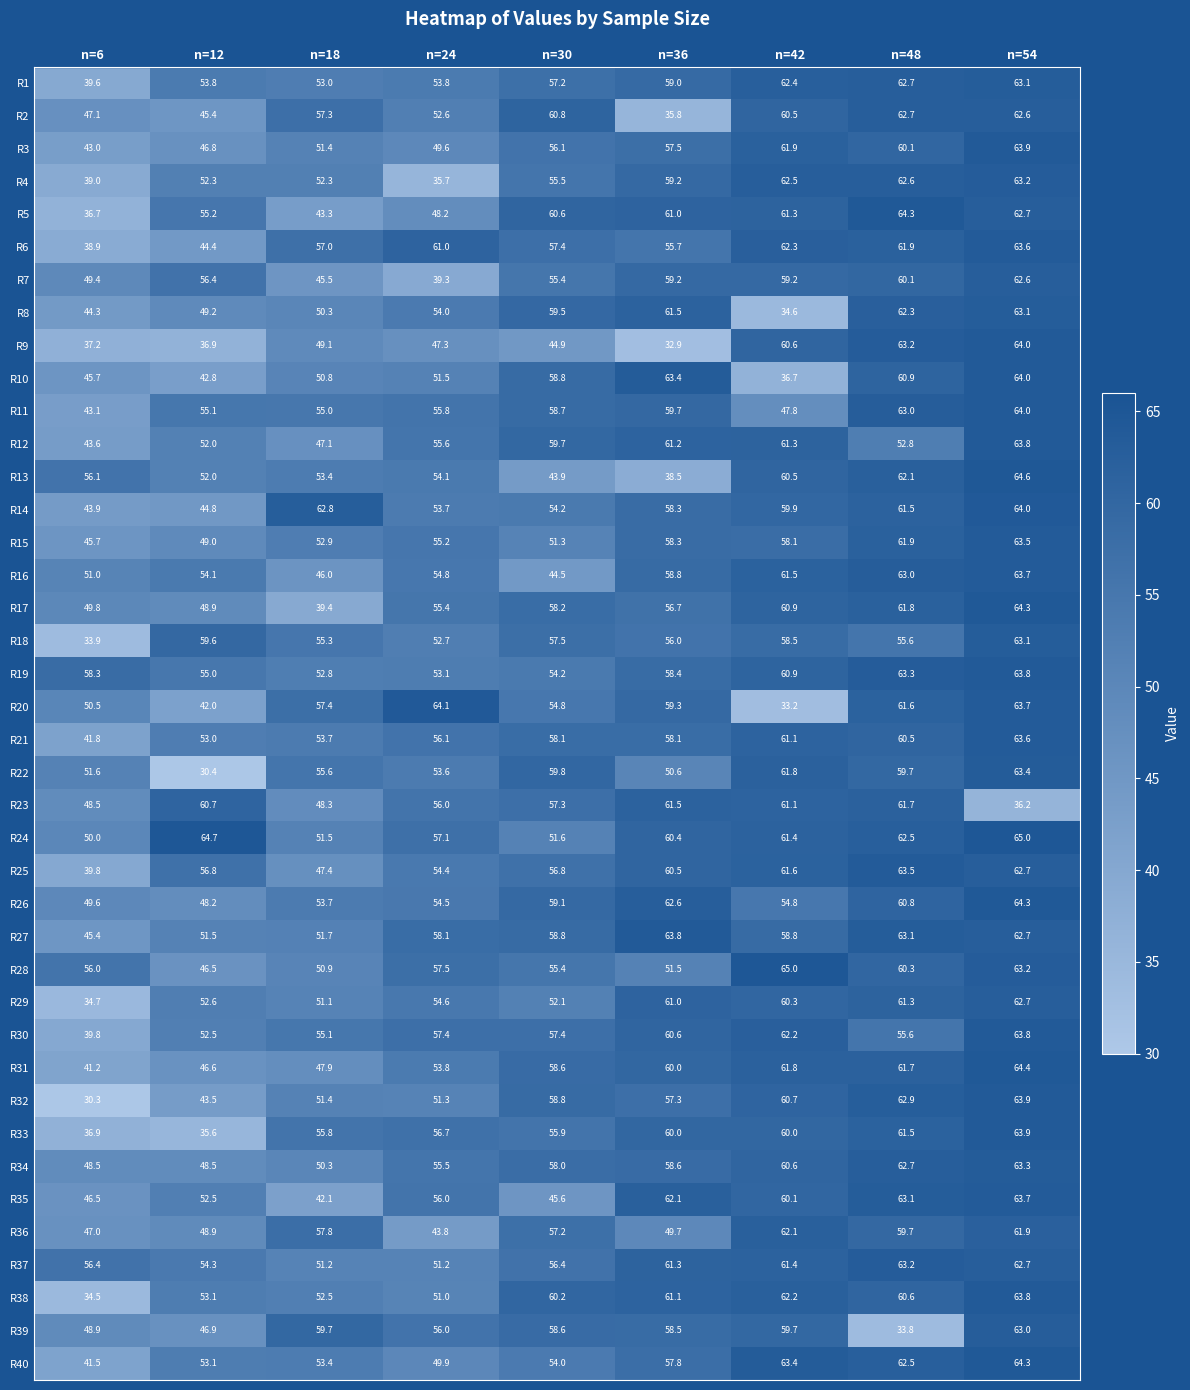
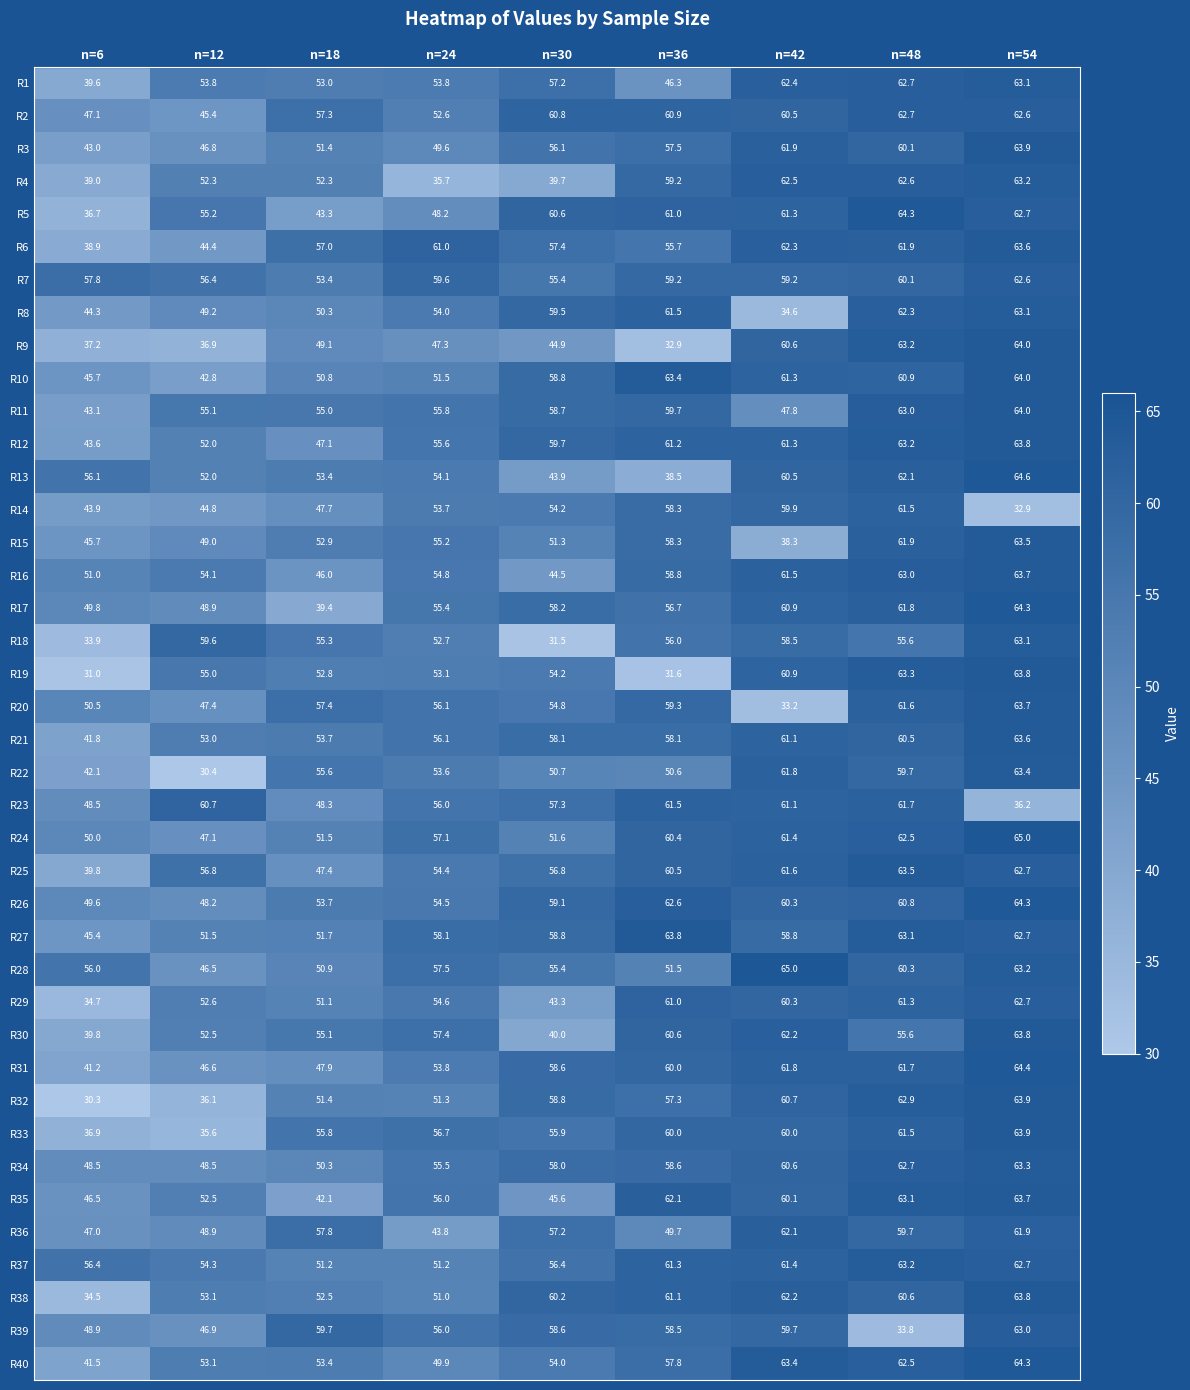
  {
    "R1": {
      "n=6": 39.6,
      "n=12": 53.8,
      "n=18": 53.0,
      "n=24": 53.8,
      "n=30": 57.2,
-     "n=36": 59.0,
+     "n=36": 46.3,
      "n=42": 62.4,
      "n=48": 62.7,
      "n=54": 63.1
    },
    "R2": {
      "n=6": 47.1,
      "n=12": 45.4,
      "n=18": 57.3,
      "n=24": 52.6,
      "n=30": 60.8,
-     "n=36": 35.8,
+     "n=36": 60.9,
      "n=42": 60.5,
      "n=48": 62.7,
      "n=54": 62.6
    },
    "R4": {
      "n=6": 39.0,
      "n=12": 52.3,
      "n=18": 52.3,
      "n=24": 35.7,
-     "n=30": 55.5,
+     "n=30": 39.7,
      "n=36": 59.2,
      "n=42": 62.5,
      "n=48": 62.6,
      "n=54": 63.2
    },
    "R7": {
-     "n=6": 49.4,
+     "n=6": 57.8,
      "n=12": 56.4,
-     "n=18": 45.5,
-     "n=24": 39.3,
+     "n=18": 53.4,
+     "n=24": 59.6,
      "n=30": 55.4,
      "n=36": 59.2,
      "n=42": 59.2,
      "n=48": 60.1,
      "n=54": 62.6
    },
    "R10": {
      "n=6": 45.7,
      "n=12": 42.8,
      "n=18": 50.8,
      "n=24": 51.5,
      "n=30": 58.8,
      "n=36": 63.4,
-     "n=42": 36.7,
+     "n=42": 61.3,
      "n=48": 60.9,
      "n=54": 64.0
    },
    "R12": {
      "n=6": 43.6,
      "n=12": 52.0,
      "n=18": 47.1,
      "n=24": 55.6,
      "n=30": 59.7,
      "n=36": 61.2,
      "n=42": 61.3,
-     "n=48": 52.8,
+     "n=48": 63.2,
      "n=54": 63.8
    },
    "R14": {
      "n=6": 43.9,
      "n=12": 44.8,
-     "n=18": 62.8,
+     "n=18": 47.7,
      "n=24": 53.7,
      "n=30": 54.2,
      "n=36": 58.3,
      "n=42": 59.9,
      "n=48": 61.5,
-     "n=54": 64.0
+     "n=54": 32.9
    },
    "R15": {
      "n=6": 45.7,
      "n=12": 49.0,
      "n=18": 52.9,
      "n=24": 55.2,
      "n=30": 51.3,
      "n=36": 58.3,
-     "n=42": 58.1,
+     "n=42": 38.3,
      "n=48": 61.9,
      "n=54": 63.5
    },
    "R18": {
      "n=6": 33.9,
      "n=12": 59.6,
      "n=18": 55.3,
      "n=24": 52.7,
-     "n=30": 57.5,
+     "n=30": 31.5,
      "n=36": 56.0,
      "n=42": 58.5,
      "n=48": 55.6,
      "n=54": 63.1
    },
    "R19": {
-     "n=6": 58.3,
+     "n=6": 31.0,
      "n=12": 55.0,
      "n=18": 52.8,
      "n=24": 53.1,
      "n=30": 54.2,
-     "n=36": 58.4,
+     "n=36": 31.6,
      "n=42": 60.9,
      "n=48": 63.3,
      "n=54": 63.8
    },
    "R20": {
      "n=6": 50.5,
-     "n=12": 42.0,
+     "n=12": 47.4,
      "n=18": 57.4,
-     "n=24": 64.1,
+     "n=24": 56.1,
      "n=30": 54.8,
      "n=36": 59.3,
      "n=42": 33.2,
      "n=48": 61.6,
      "n=54": 63.7
    },
    "R22": {
-     "n=6": 51.6,
+     "n=6": 42.1,
      "n=12": 30.4,
      "n=18": 55.6,
      "n=24": 53.6,
-     "n=30": 59.8,
+     "n=30": 50.7,
      "n=36": 50.6,
      "n=42": 61.8,
      "n=48": 59.7,
      "n=54": 63.4
    },
    "R24": {
      "n=6": 50.0,
-     "n=12": 64.7,
+     "n=12": 47.1,
      "n=18": 51.5,
      "n=24": 57.1,
      "n=30": 51.6,
      "n=36": 60.4,
      "n=42": 61.4,
      "n=48": 62.5,
      "n=54": 65.0
    },
    "R26": {
      "n=6": 49.6,
      "n=12": 48.2,
      "n=18": 53.7,
      "n=24": 54.5,
      "n=30": 59.1,
      "n=36": 62.6,
-     "n=42": 54.8,
+     "n=42": 60.3,
      "n=48": 60.8,
      "n=54": 64.3
    },
    "R29": {
      "n=6": 34.7,
      "n=12": 52.6,
      "n=18": 51.1,
      "n=24": 54.6,
-     "n=30": 52.1,
+     "n=30": 43.3,
      "n=36": 61.0,
      "n=42": 60.3,
      "n=48": 61.3,
      "n=54": 62.7
    },
    "R30": {
      "n=6": 39.8,
      "n=12": 52.5,
      "n=18": 55.1,
      "n=24": 57.4,
-     "n=30": 57.4,
+     "n=30": 40.0,
      "n=36": 60.6,
      "n=42": 62.2,
      "n=48": 55.6,
      "n=54": 63.8
    },
    "R32": {
      "n=6": 30.3,
-     "n=12": 43.5,
+     "n=12": 36.1,
      "n=18": 51.4,
      "n=24": 51.3,
      "n=30": 58.8,
      "n=36": 57.3,
      "n=42": 60.7,
      "n=48": 62.9,
      "n=54": 63.9
    }
  }
